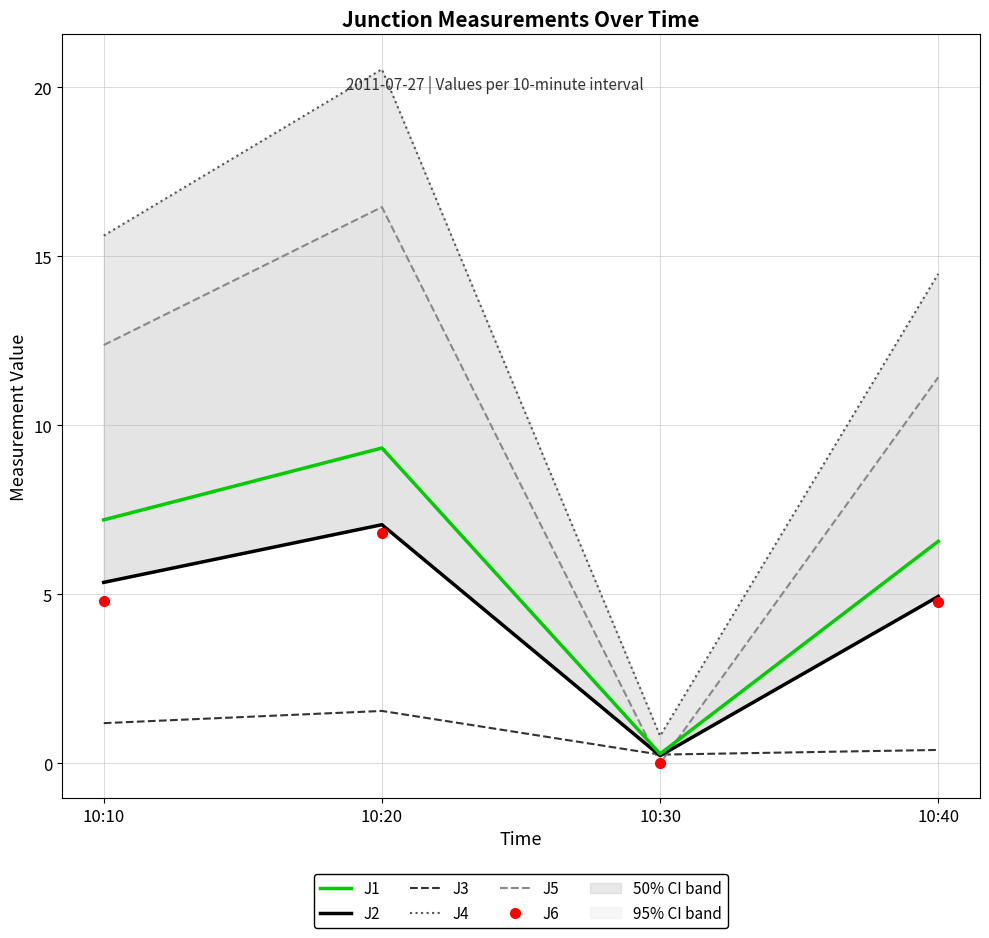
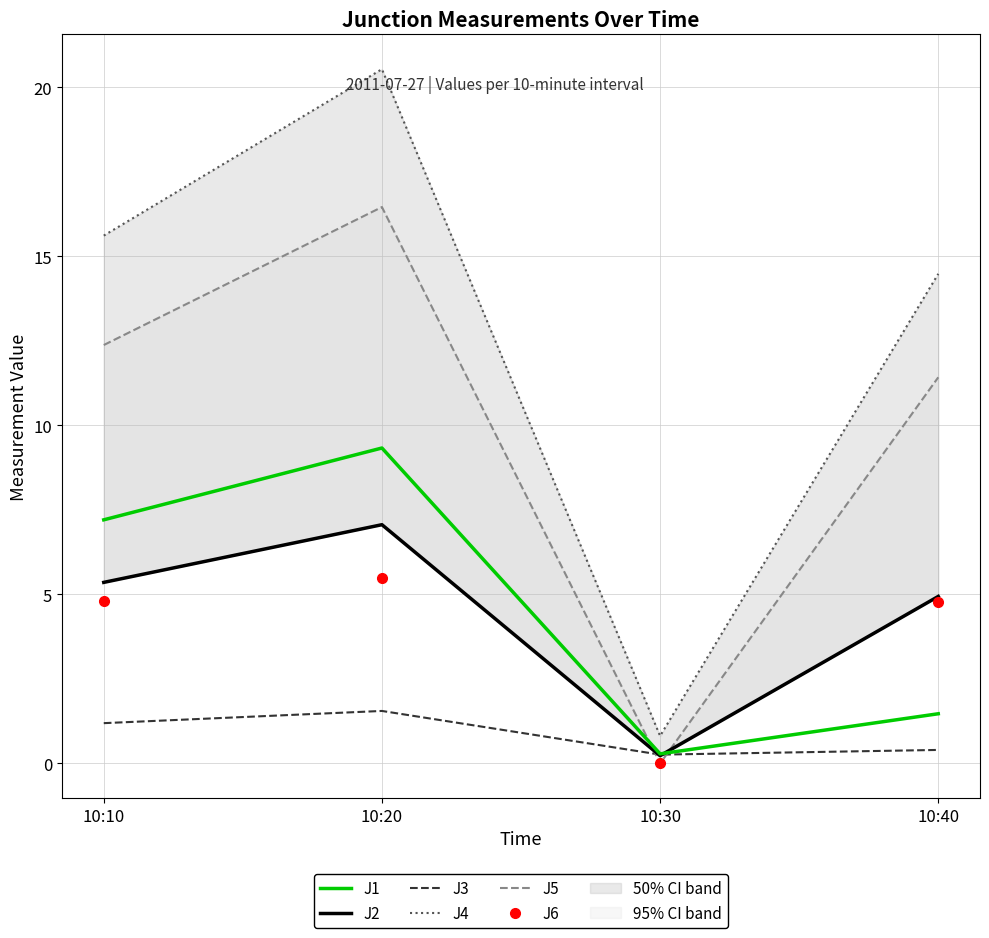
  {
    "J1": {
      "10:10": 7.2,
      "10:20": 9.3,
-     "10:40": 6.6
+     "10:40": 1.5
    },
    "J2": {
      "10:10": 5.4,
      "10:20": 7.1,
      "10:40": 4.9
    },
    "J3": {
      "10:10": 1.2,
      "10:20": 1.6,
      "10:40": 0.4
    },
    "J6": {
      "10:10": 4.8,
-     "10:20": 6.8,
+     "10:20": 5.5,
      "10:40": 4.8
    }
  }
